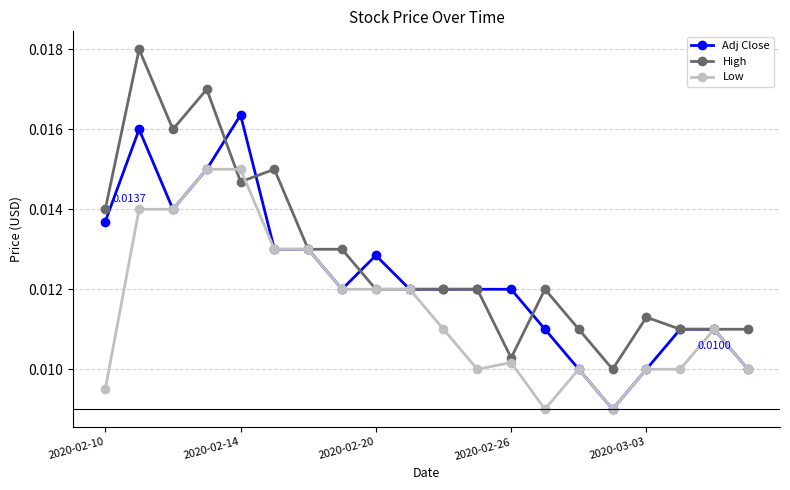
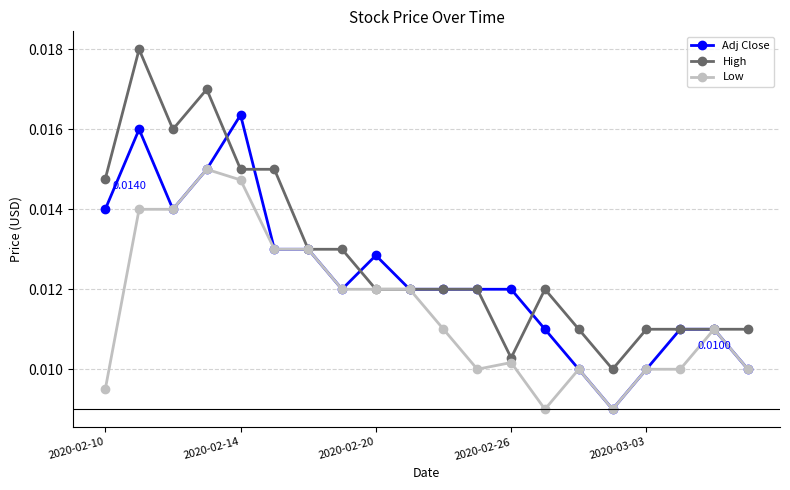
  {
    "Adj Close": {
-     "2020-02-10": 0.0137
+     "2020-02-10": 0.0140
    },
    "High": {
-     "2020-02-10": 0.0140,
-     "2020-02-14": 0.0147,
+     "2020-02-10": 0.0148,
+     "2020-02-14": 0.0150,
      "2020-02-26": 0.0103,
-     "2020-03-03": 0.0113
+     "2020-03-03": 0.0110
    },
    "Low": {
      "2020-02-10": 0.0095,
-     "2020-02-14": 0.0150,
+     "2020-02-14": 0.0147,
      "2020-02-26": 0.0102
    }
  }
